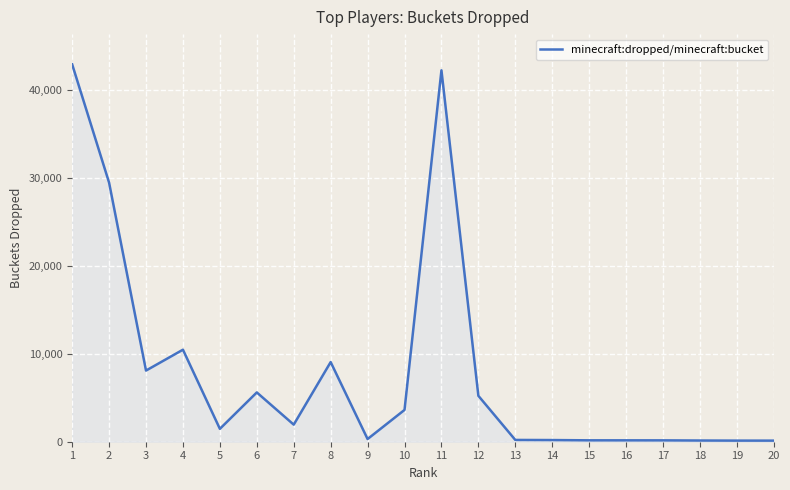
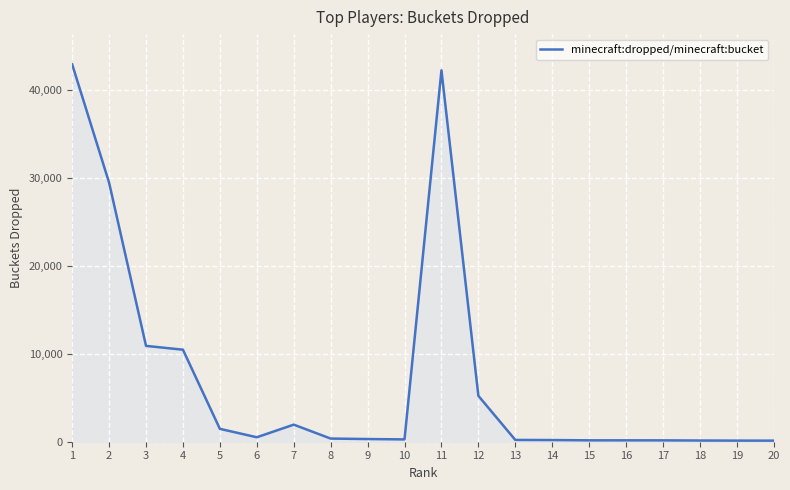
  {
    "1": "43,000",
    "2": "30,000",
-   "3": "8,000",
+   "3": "11,000",
    "4": "10,000",
    "5": "1,000",
-   "6": "6,000",
+   "6": "1,000",
    "7": "2,000",
-   "8": "9,000",
+   "8": "0",
    "9": "0",
-   "10": "4,000",
+   "10": "0",
    "11": "42,000",
    "12": "5,000",
    "13": "0",
    "14": "0",
    "15": "0",
    "16": "0",
    "17": "0",
    "18": "0",
    "19": "0",
    "20": "0"
  }
